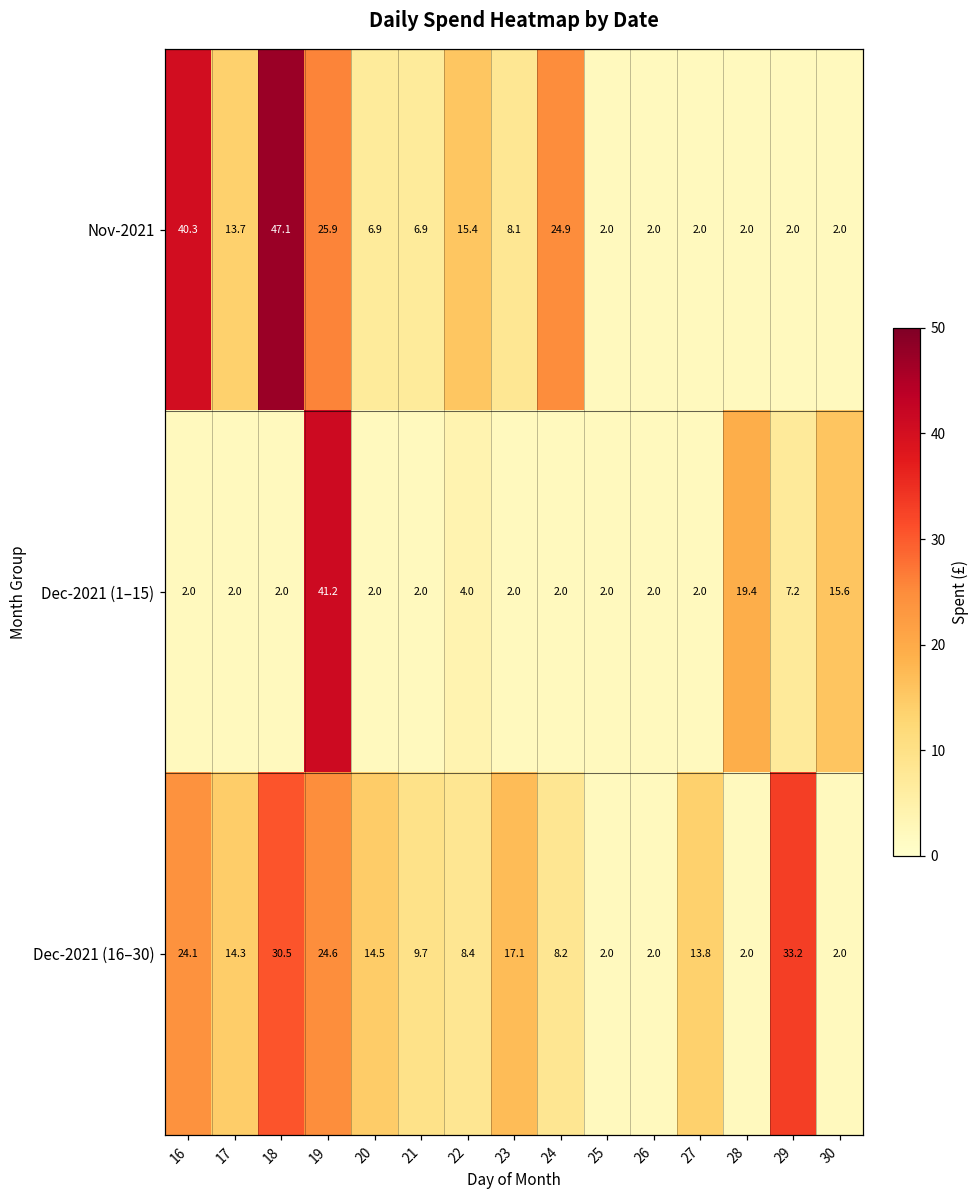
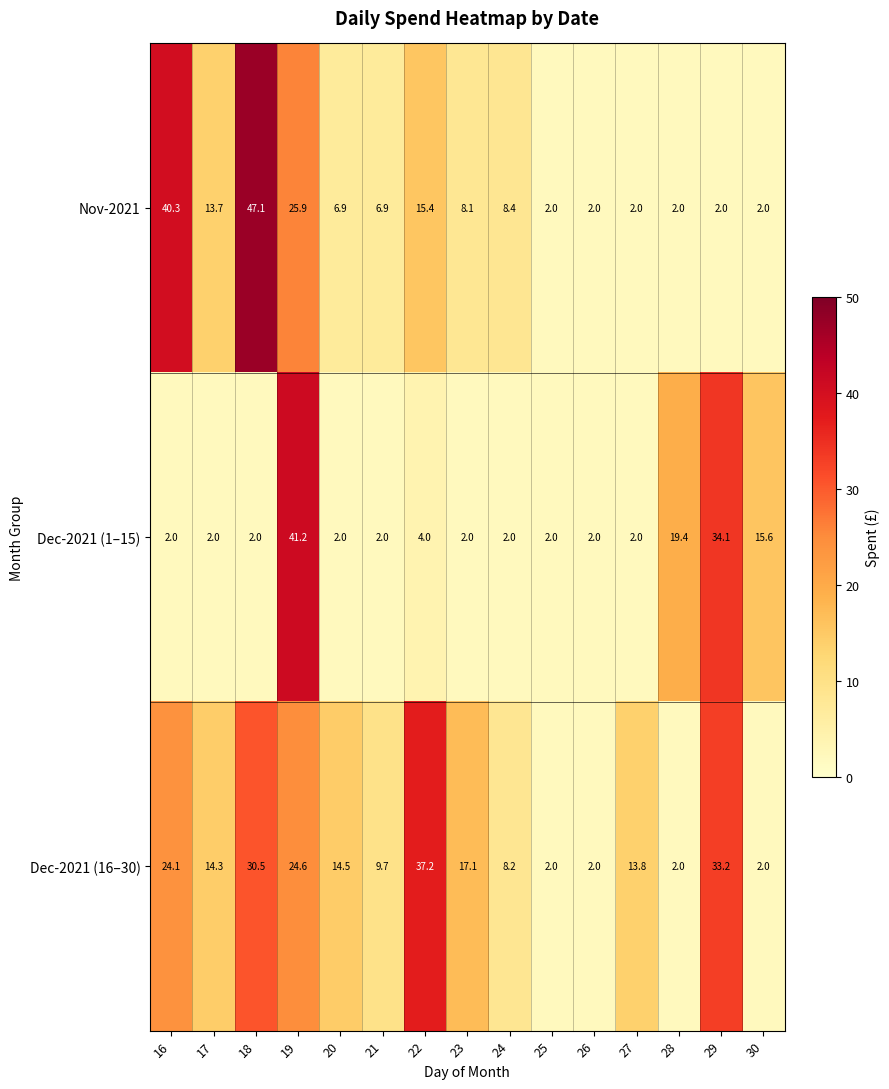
  {
    "Nov-2021": {
      "16": 40.3,
      "17": 13.7,
      "18": 47.1,
      "19": 25.9,
      "20": 6.9,
      "21": 6.9,
      "22": 15.4,
      "23": 8.1,
-     "24": 24.9,
+     "24": 8.4,
      "25": 2.0,
      "26": 2.0,
      "27": 2.0,
      "28": 2.0,
      "29": 2.0,
      "30": 2.0
    },
    "Dec-2021 (1–15)": {
      "16": 2.0,
      "17": 2.0,
      "18": 2.0,
      "19": 41.2,
      "20": 2.0,
      "21": 2.0,
      "22": 4.0,
      "23": 2.0,
      "24": 2.0,
      "25": 2.0,
      "26": 2.0,
      "27": 2.0,
      "28": 19.4,
-     "29": 7.2,
+     "29": 34.1,
      "30": 15.6
    },
    "Dec-2021 (16–30)": {
      "16": 24.1,
      "17": 14.3,
      "18": 30.5,
      "19": 24.6,
      "20": 14.5,
      "21": 9.7,
-     "22": 8.4,
+     "22": 37.2,
      "23": 17.1,
      "24": 8.2,
      "25": 2.0,
      "26": 2.0,
      "27": 13.8,
      "28": 2.0,
      "29": 33.2,
      "30": 2.0
    }
  }
